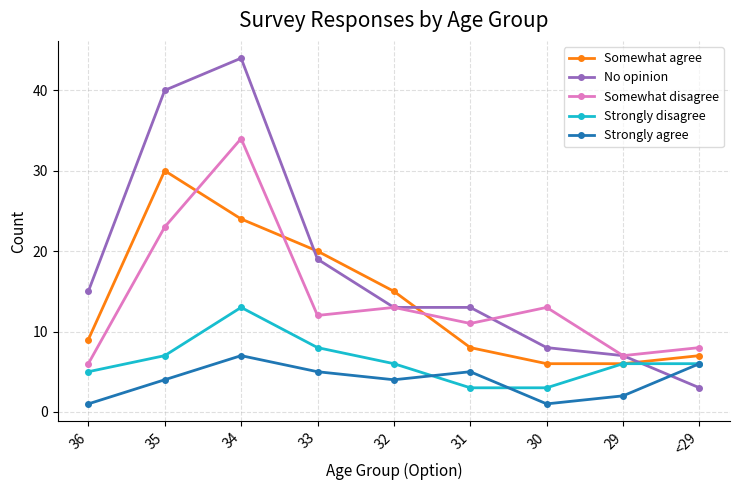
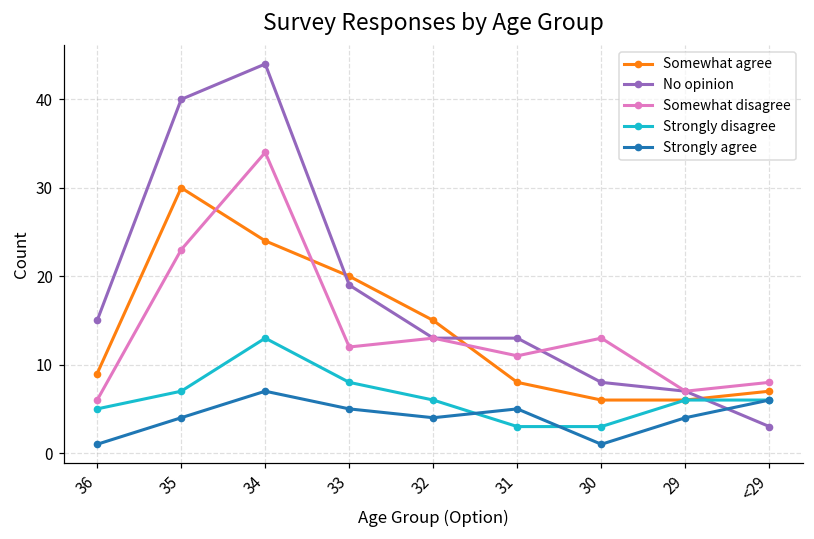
  {
    "Somewhat agree": {
      "36": 9,
      "35": 30,
      "34": 24,
      "33": 20,
      "32": 15,
      "31": 8,
      "30": 6,
      "<29": 7
    },
    "No opinion": {
      "36": 15,
      "35": 40,
      "34": 44,
      "33": 19,
      "31": 13,
      "30": 8,
      "<29": 3
    },
    "Somewhat disagree": {
      "36": 6,
      "35": 23,
      "34": 34,
      "33": 12,
      "31": 11,
      "30": 13,
      "<29": 8
    },
    "Strongly disagree": {
      "36": 5,
      "35": 7,
      "34": 13,
      "33": 8,
      "32": 6,
      "31": 3,
      "30": 3
    },
    "Strongly agree": {
      "36": 1,
      "35": 4,
      "34": 7,
      "33": 5,
      "32": 4,
      "31": 5,
      "30": 1,
-     "29": 2
+     "29": 4
    }
  }
